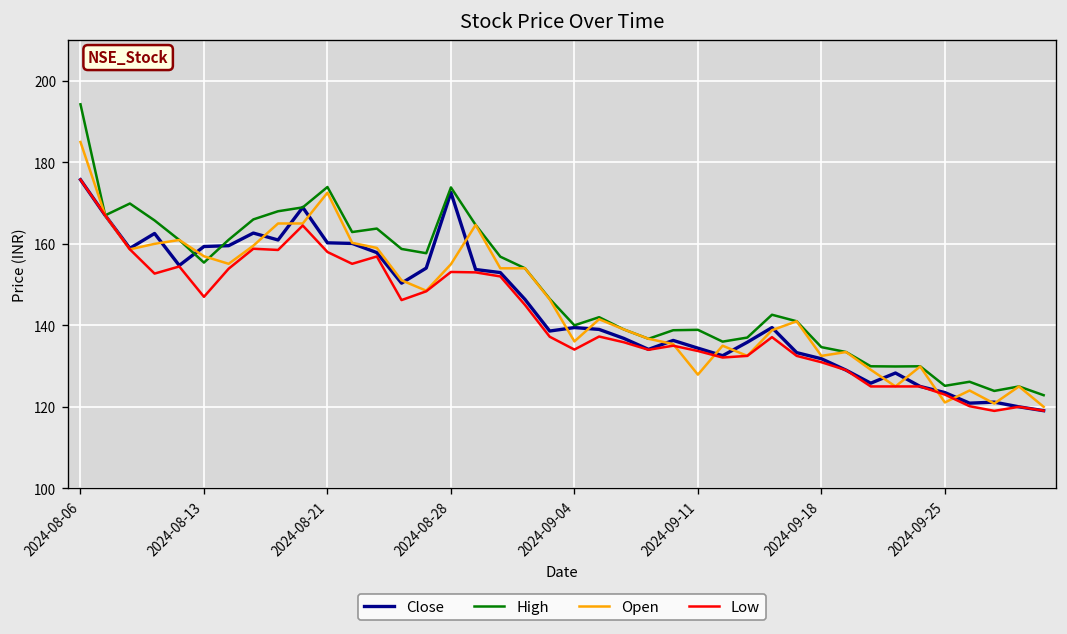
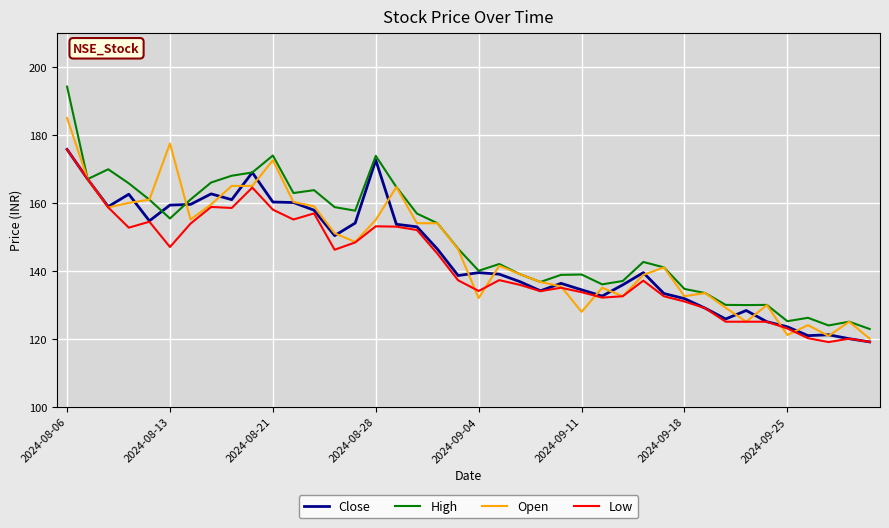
  {
    "Close": {
      "2024-08-13": 159,
      "2024-08-21": 160,
      "2024-08-28": 173
    },
    "High": {
      "2024-08-06": 194,
      "2024-08-13": 155,
      "2024-08-21": 174,
      "2024-08-28": 174,
      "2024-09-11": 139,
      "2024-09-18": 135,
      "2024-09-25": 125
    },
    "Open": {
      "2024-08-06": 185,
-     "2024-08-13": 157,
+     "2024-08-13": 177,
      "2024-08-21": 173,
      "2024-08-28": 155,
-     "2024-09-04": 136,
+     "2024-09-04": 132,
      "2024-09-11": 128,
      "2024-09-25": 121
    },
    "Low": {
      "2024-08-13": 147,
      "2024-08-21": 158,
      "2024-08-28": 153,
      "2024-09-04": 134,
      "2024-09-18": 131
    }
  }
